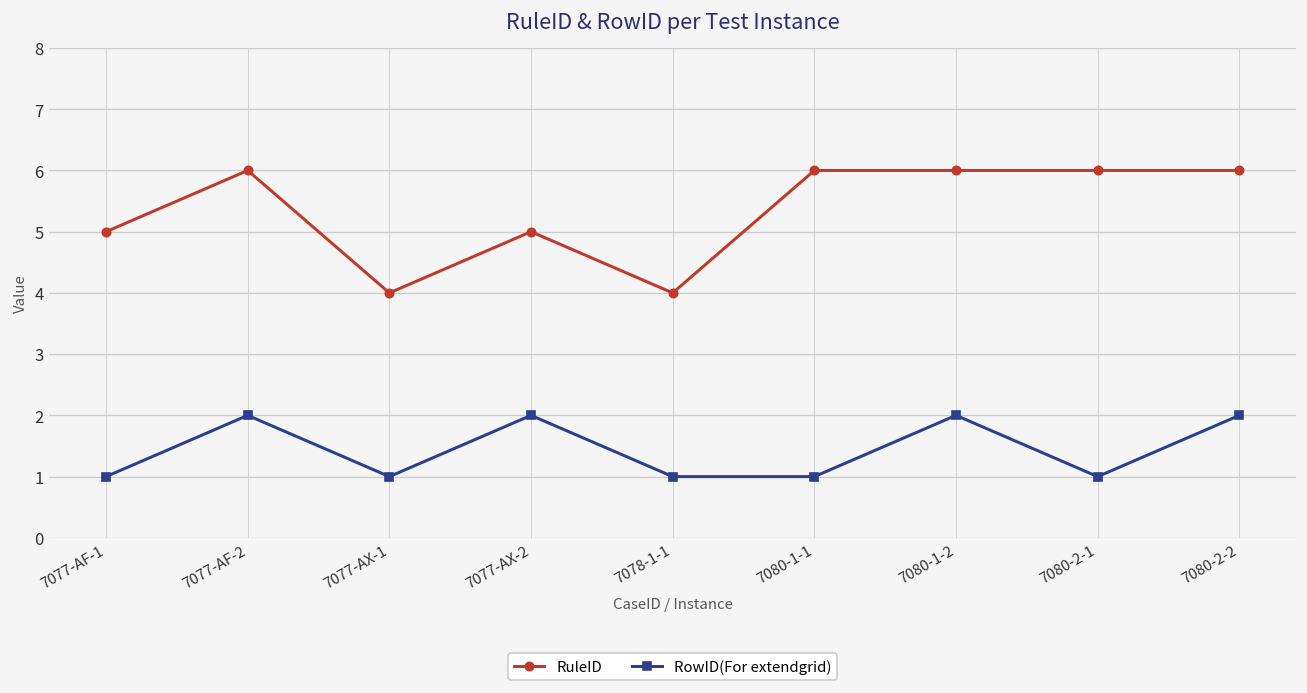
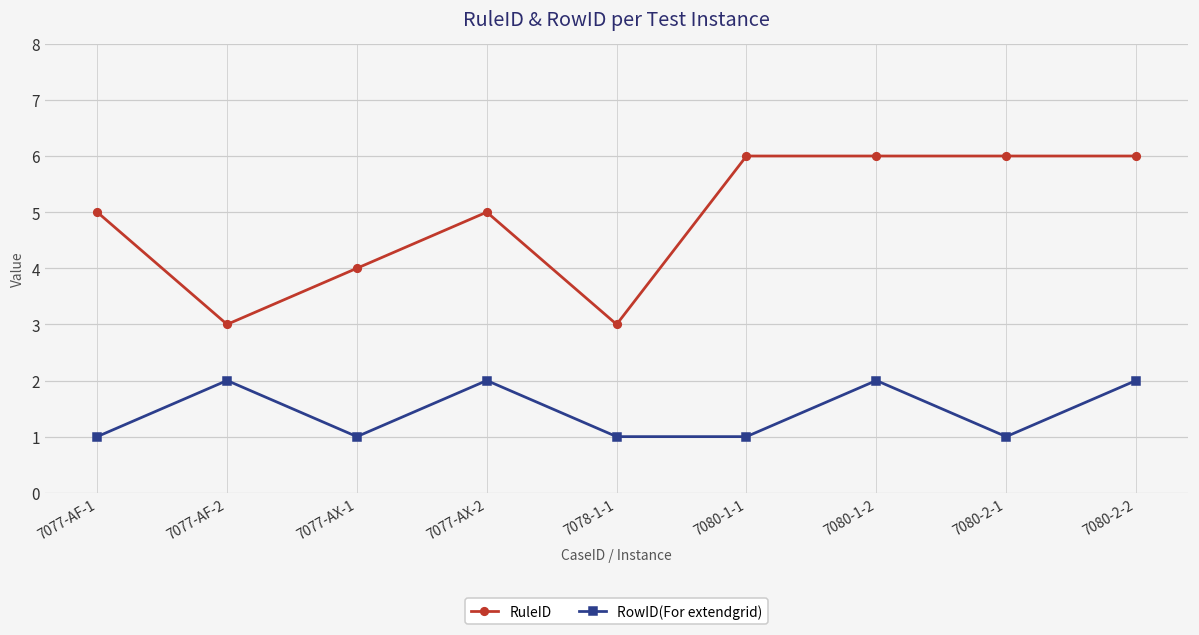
  {
    "RuleID": {
      "7077-AF-1": 5,
-     "7077-AF-2": 6,
+     "7077-AF-2": 3,
      "7077-AX-1": 4,
      "7077-AX-2": 5,
-     "7078-1-1": 4,
+     "7078-1-1": 3,
      "7080-1-1": 6,
      "7080-1-2": 6,
      "7080-2-1": 6,
      "7080-2-2": 6
    },
    "RowID(For extendgrid)": {
      "7077-AF-1": 1,
      "7077-AF-2": 2,
      "7077-AX-1": 1,
      "7077-AX-2": 2,
      "7078-1-1": 1,
      "7080-1-1": 1,
      "7080-1-2": 2,
      "7080-2-1": 1,
      "7080-2-2": 2
    }
  }
